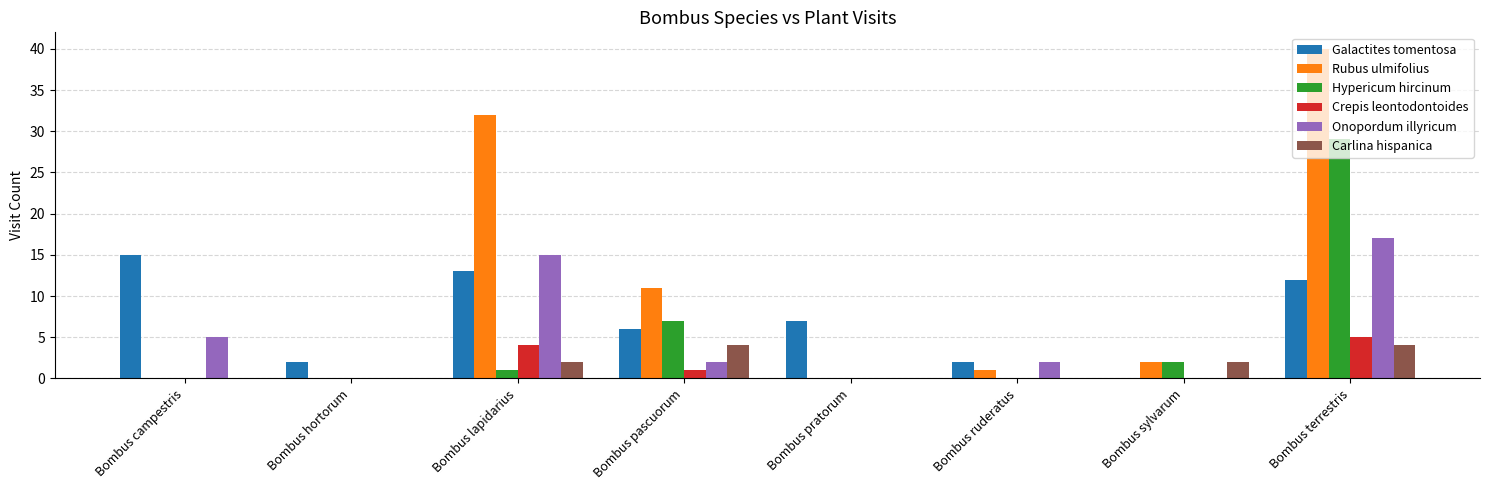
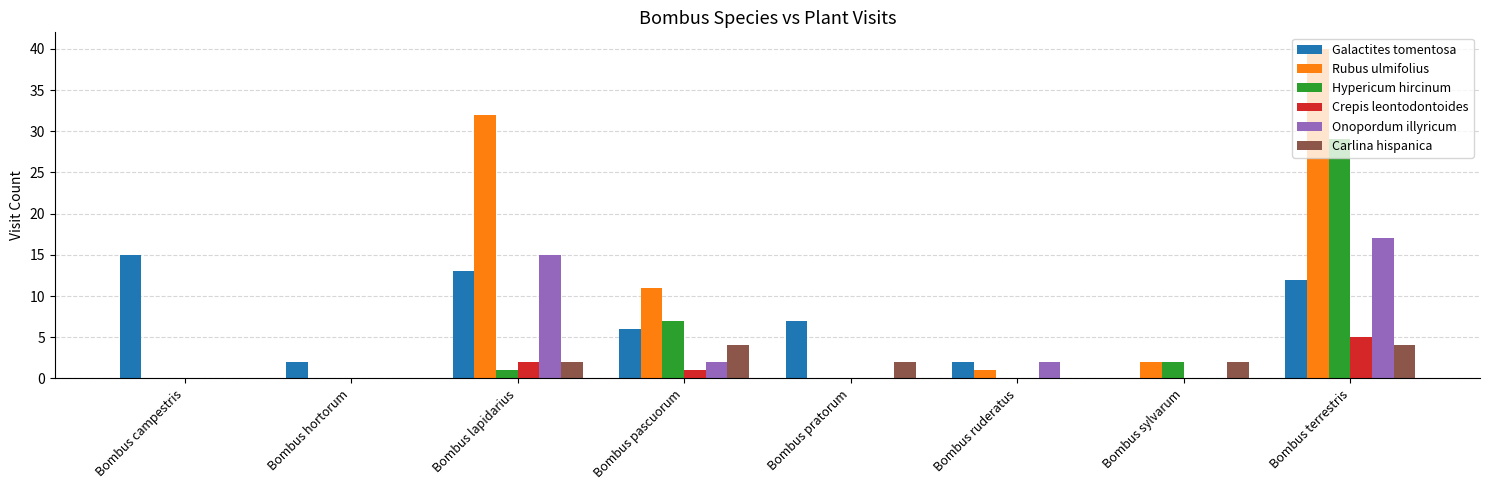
  {
    "Galactites tomentosa": {
      "Bombus campestris": 15,
      "Bombus hortorum": 2,
      "Bombus lapidarius": 13,
      "Bombus pascuorum": 6,
      "Bombus pratorum": 7,
      "Bombus ruderatus": 2,
      "Bombus sylvarum": 0,
      "Bombus terrestris": 12
    },
    "Rubus ulmifolius": {
      "Bombus campestris": 0,
      "Bombus hortorum": 0,
      "Bombus lapidarius": 32,
      "Bombus pascuorum": 11,
      "Bombus pratorum": 0,
      "Bombus ruderatus": 1,
      "Bombus sylvarum": 2
    },
    "Hypericum hircinum": {
      "Bombus campestris": 0,
      "Bombus hortorum": 0,
      "Bombus lapidarius": 1,
      "Bombus pascuorum": 7,
      "Bombus pratorum": 0,
      "Bombus ruderatus": 0,
      "Bombus sylvarum": 2
    },
    "Crepis leontodontoides": {
      "Bombus campestris": 0,
      "Bombus hortorum": 0,
-     "Bombus lapidarius": 4,
+     "Bombus lapidarius": 2,
      "Bombus pascuorum": 1,
      "Bombus pratorum": 0,
      "Bombus ruderatus": 0,
      "Bombus sylvarum": 0,
      "Bombus terrestris": 5
    },
    "Onopordum illyricum": {
-     "Bombus campestris": 5,
+     "Bombus campestris": 0,
      "Bombus hortorum": 0,
      "Bombus lapidarius": 15,
      "Bombus pascuorum": 2,
      "Bombus pratorum": 0,
      "Bombus ruderatus": 2,
      "Bombus sylvarum": 0,
      "Bombus terrestris": 17
    },
    "Carlina hispanica": {
      "Bombus campestris": 0,
      "Bombus hortorum": 0,
      "Bombus lapidarius": 2,
      "Bombus pascuorum": 4,
-     "Bombus pratorum": 0,
+     "Bombus pratorum": 2,
      "Bombus ruderatus": 0,
      "Bombus sylvarum": 2,
      "Bombus terrestris": 4
    }
  }
